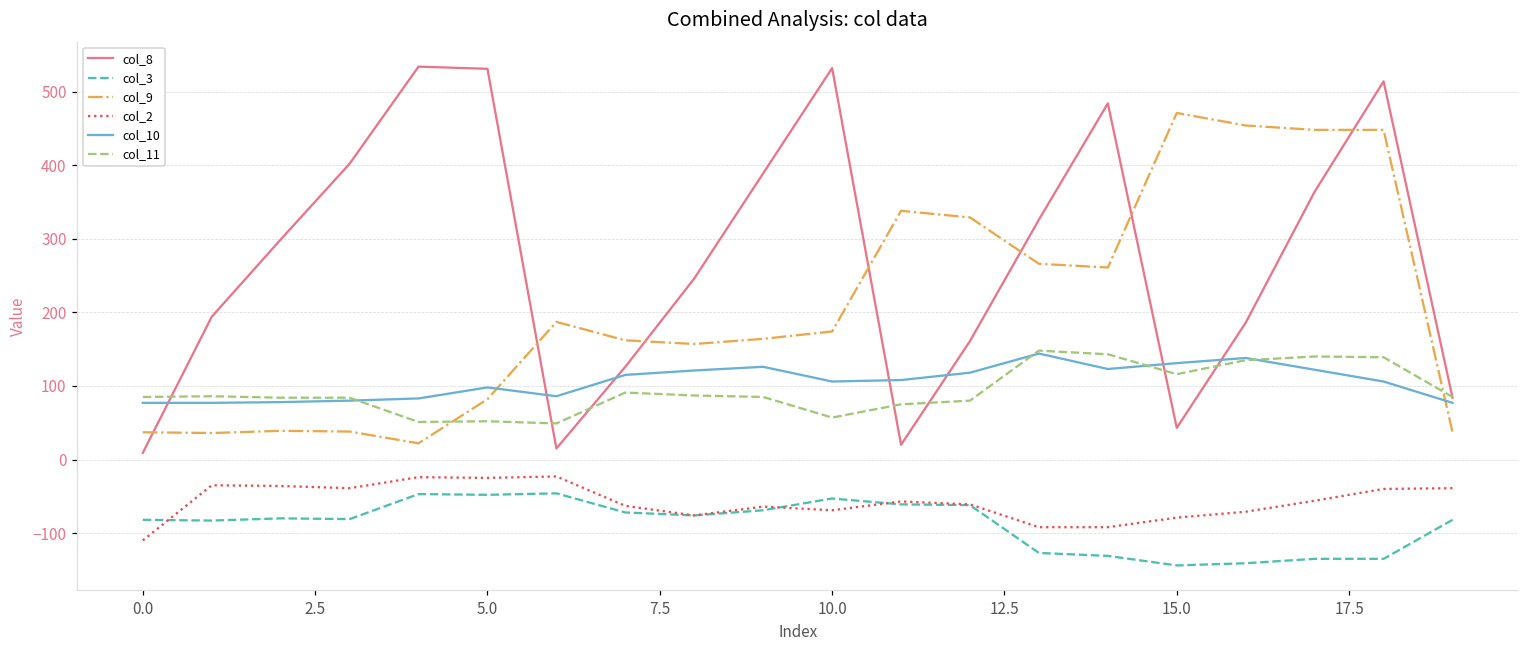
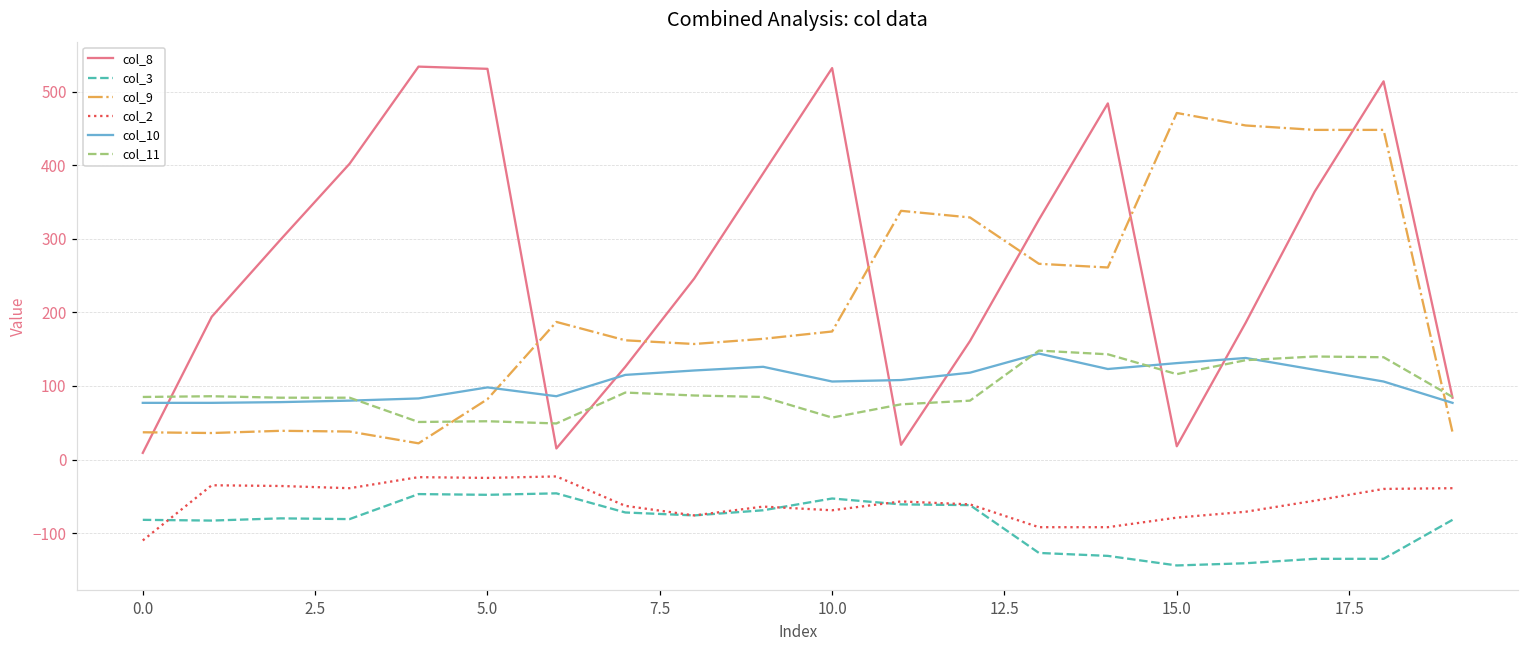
  {
    "col_8": {
      "0.0": 10,
      "5.0": 530,
      "10.0": 530,
-     "15.0": 40
+     "15.0": 20
    },
    "col_9": {
      "0.0": 40,
      "5.0": 80,
      "10.0": 170,
      "15.0": 470
    },
    "col_2": {
      "0.0": -110,
      "5.0": -30,
      "10.0": -70,
      "15.0": -80
    },
    "col_11": {
      "0.0": 90,
      "5.0": 50,
      "10.0": 60,
      "15.0": 120
    }
  }
